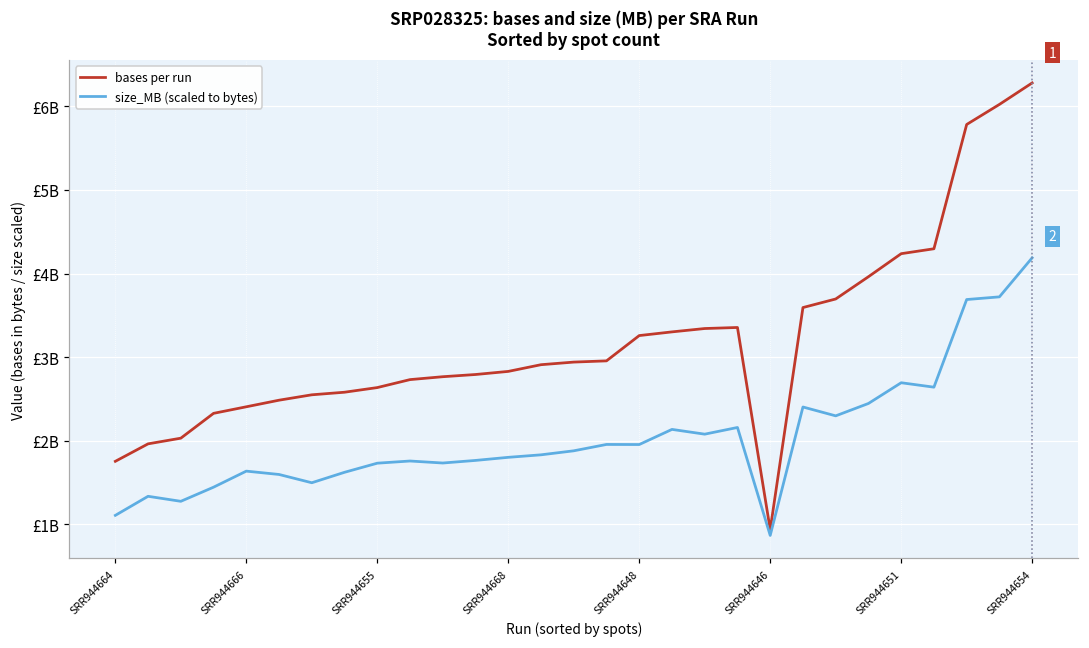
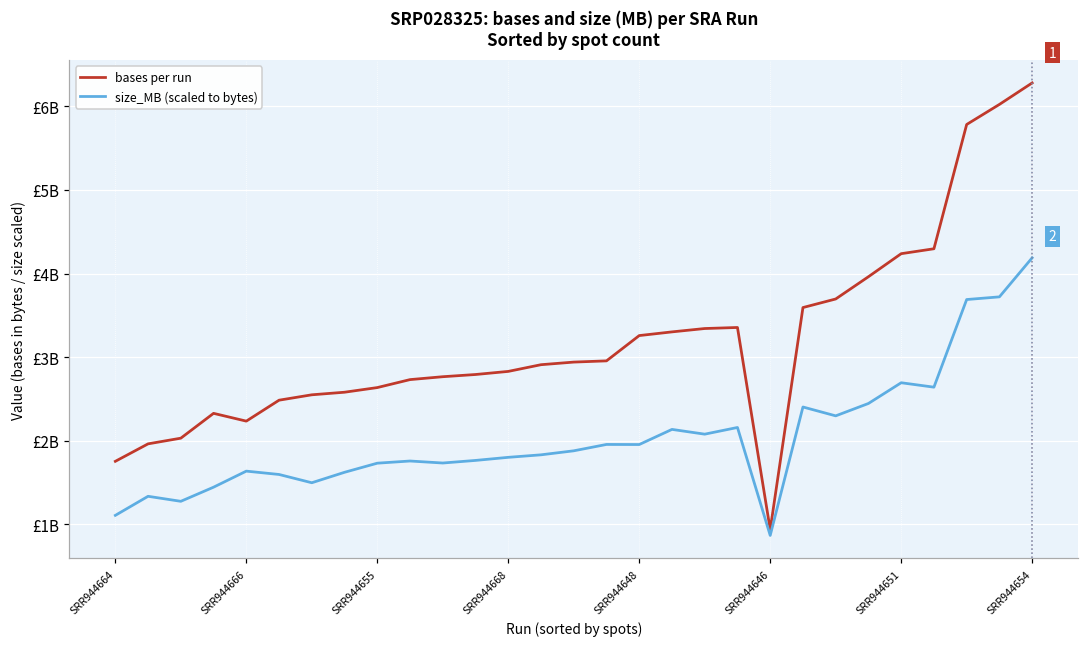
  {
    "bases per run": {
-     "SRR944666": "£2400000000",
+     "SRR944666": "£2200000000",
      "SRR944646": "£900000000",
      "SRR944654": "£6300000000"
    },
    "size_MB (scaled to bytes)": {
      "SRR944666": "£1600000000",
      "SRR944646": "£900000000"
    }
  }
